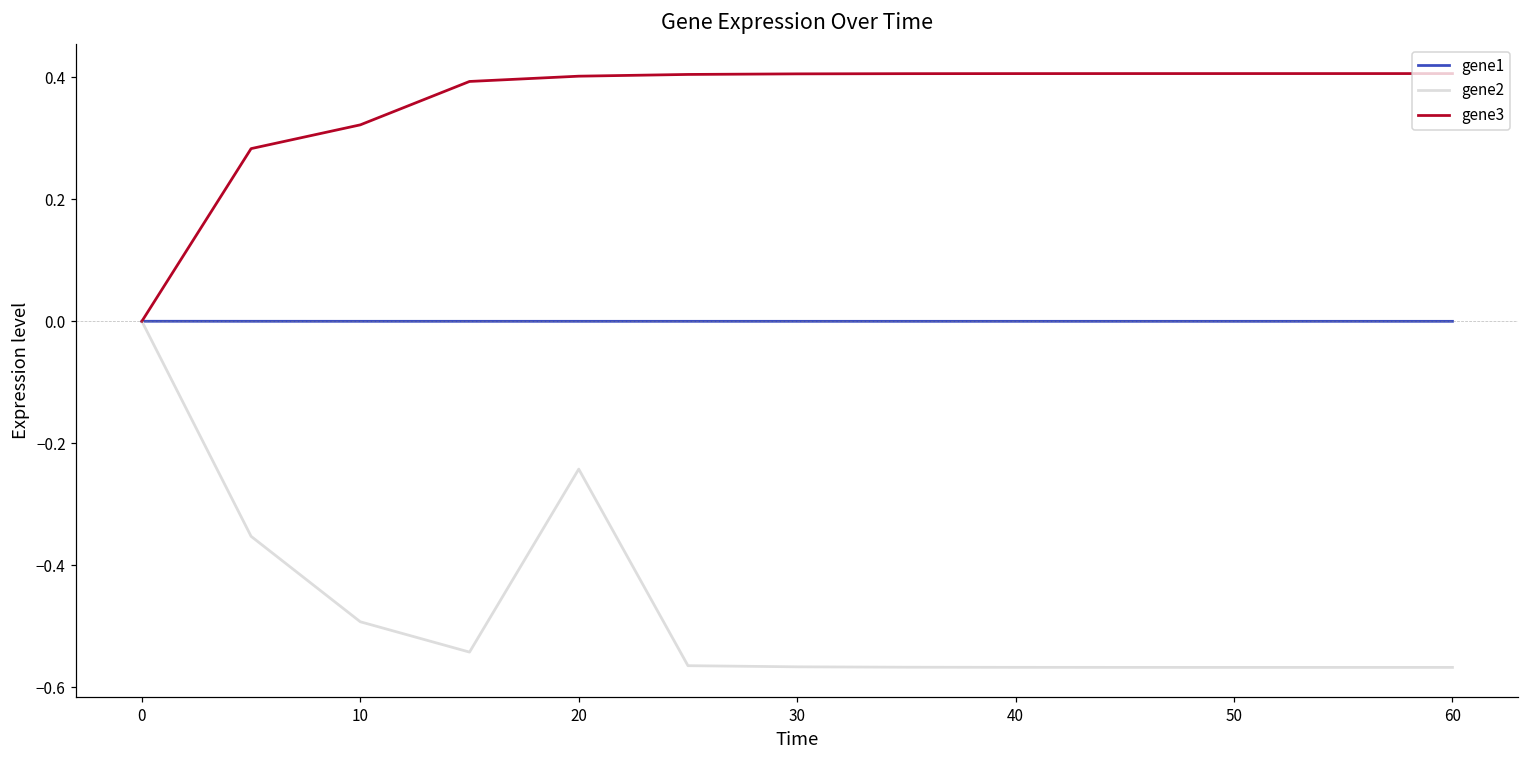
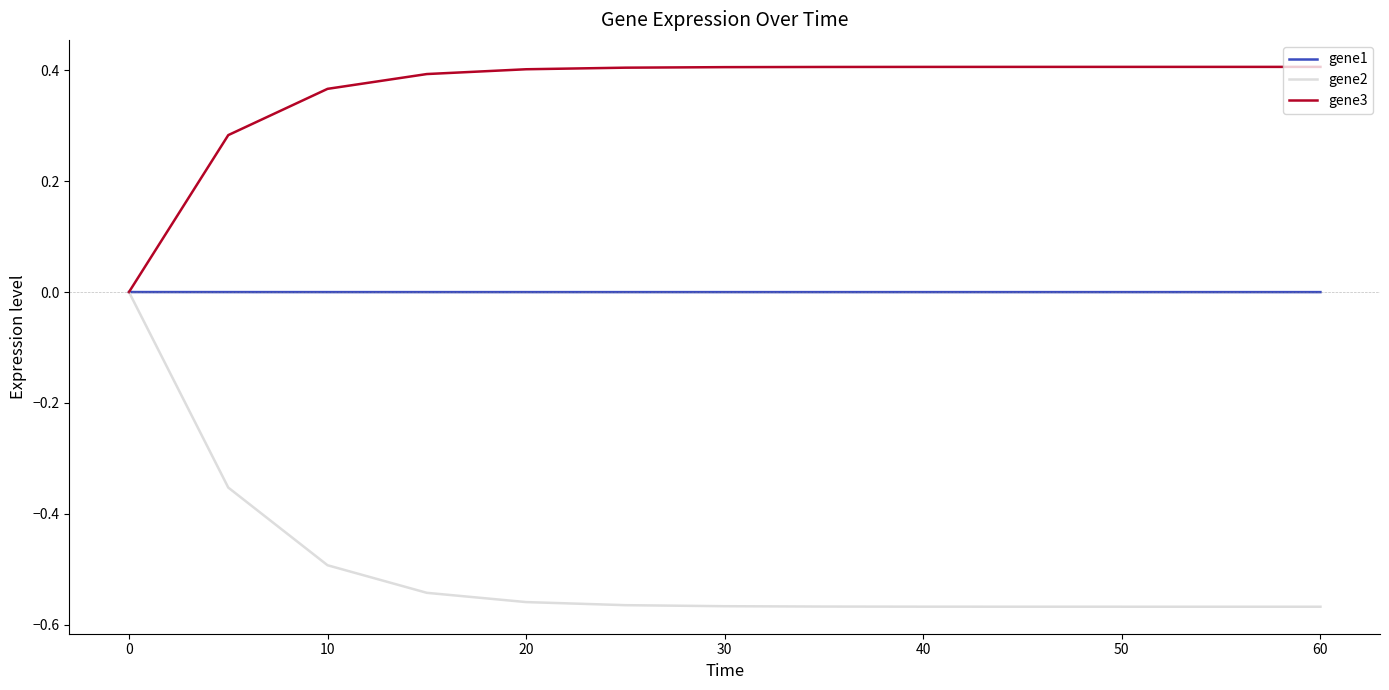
  {
    "gene1": {
      "10": 0.00,
      "20": 0.00,
      "30": 0.00,
      "40": 0.00,
      "50": 0.00,
      "60": 0.00
    },
    "gene2": {
      "10": -0.49,
-     "20": -0.24,
+     "20": -0.56,
      "30": -0.57,
      "40": -0.57,
      "50": -0.57,
      "60": -0.57
    },
    "gene3": {
-     "10": 0.32,
+     "10": 0.37,
      "20": 0.40,
      "30": 0.41,
      "40": 0.41,
      "50": 0.41
    }
  }
